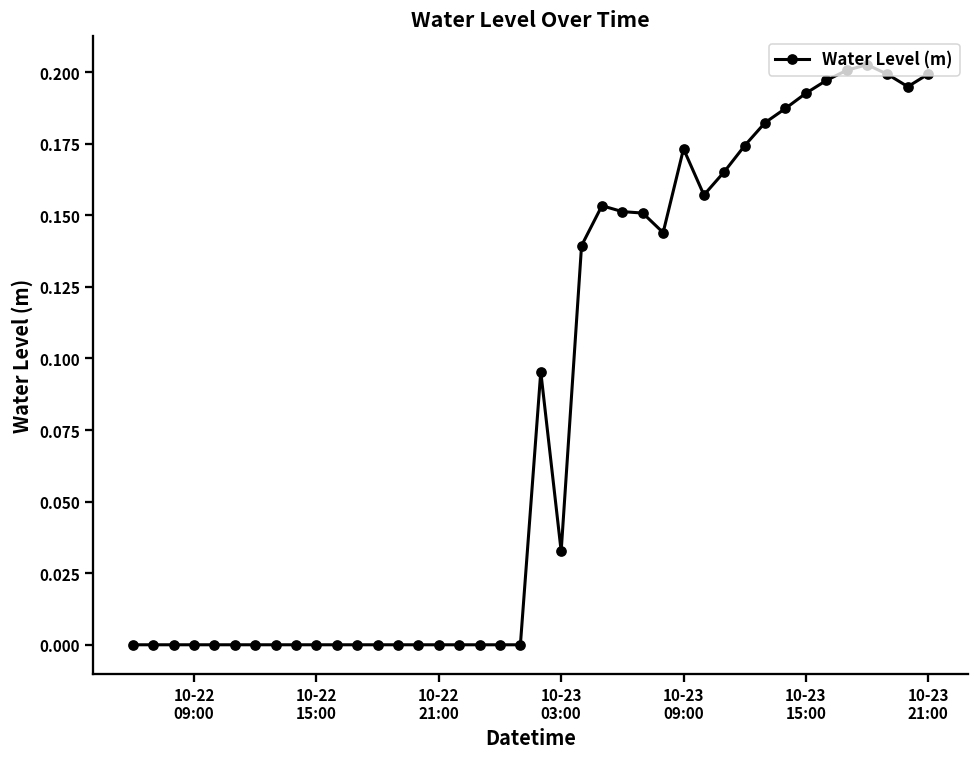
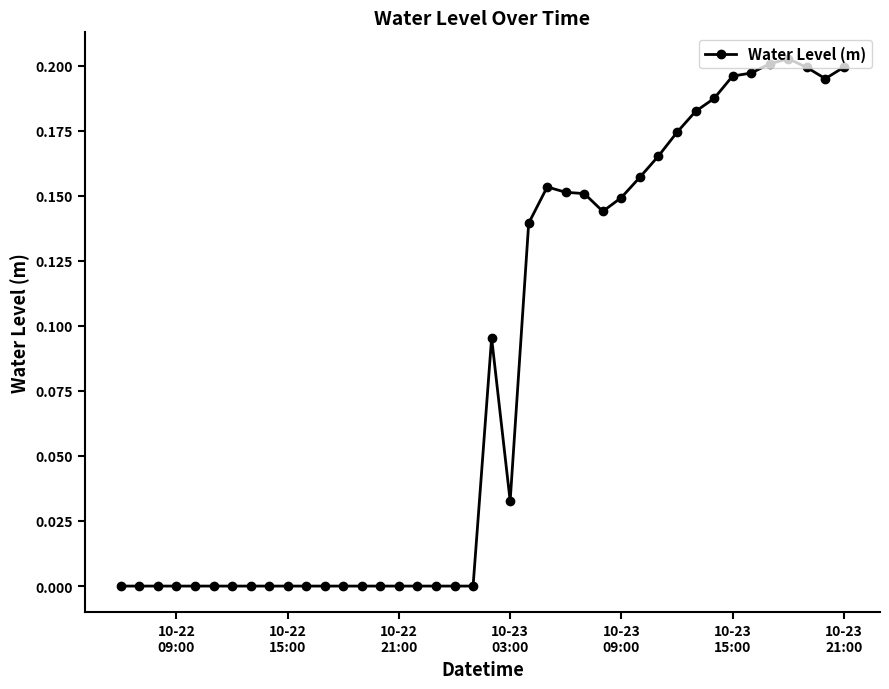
  {
    "10-22 09:00": 0.000,
    "10-22 15:00": 0.000,
    "10-22 21:00": 0.000,
    "10-23 03:00": 0.033,
-   "10-23 09:00": 0.173,
-   "10-23 15:00": 0.193
+   "10-23 09:00": 0.149,
+   "10-23 15:00": 0.196
  }
